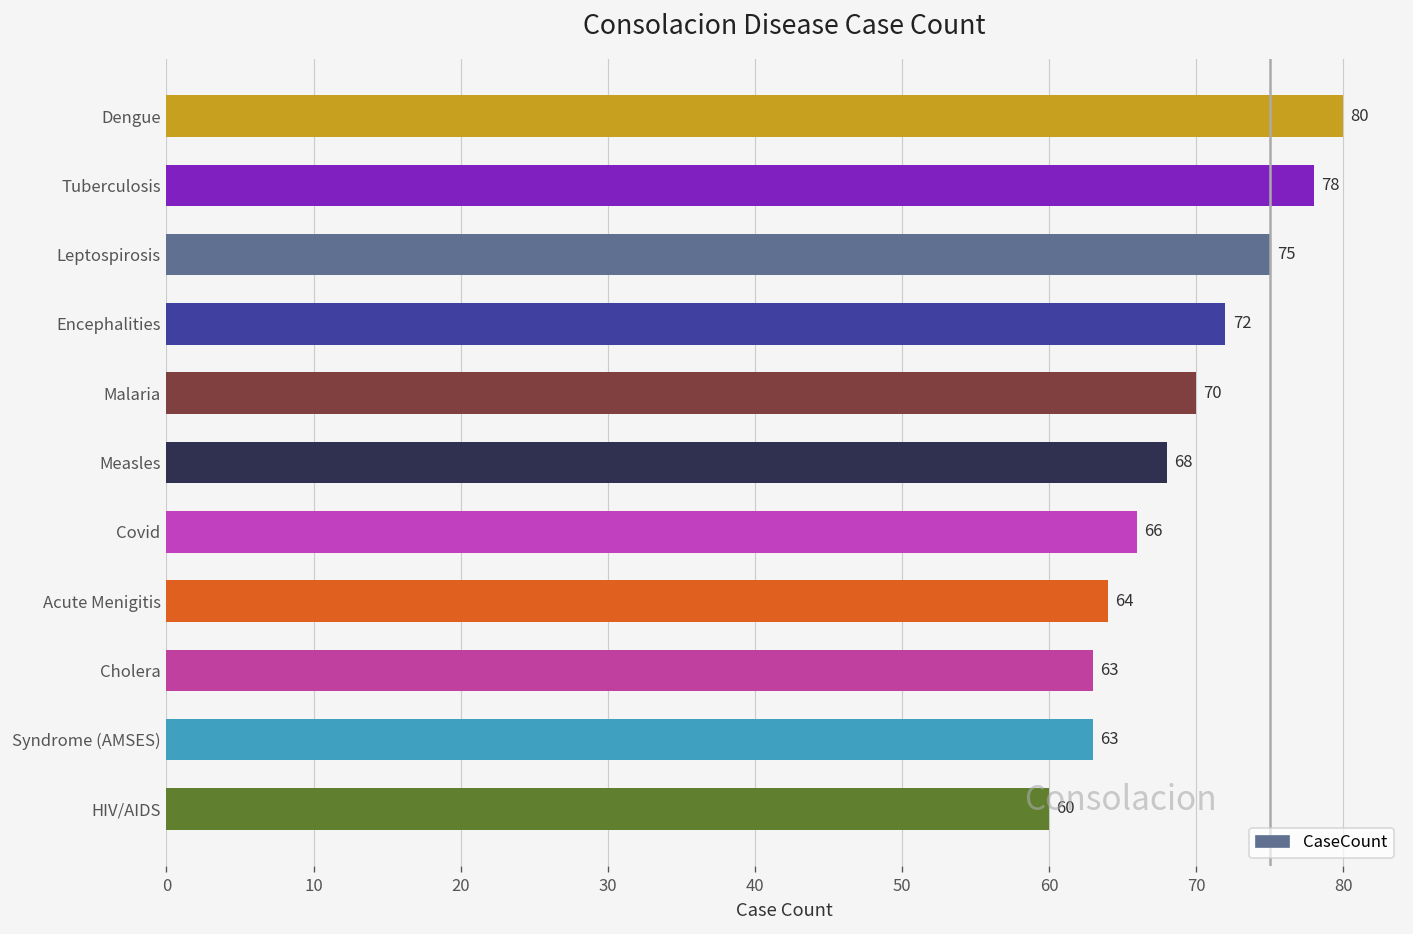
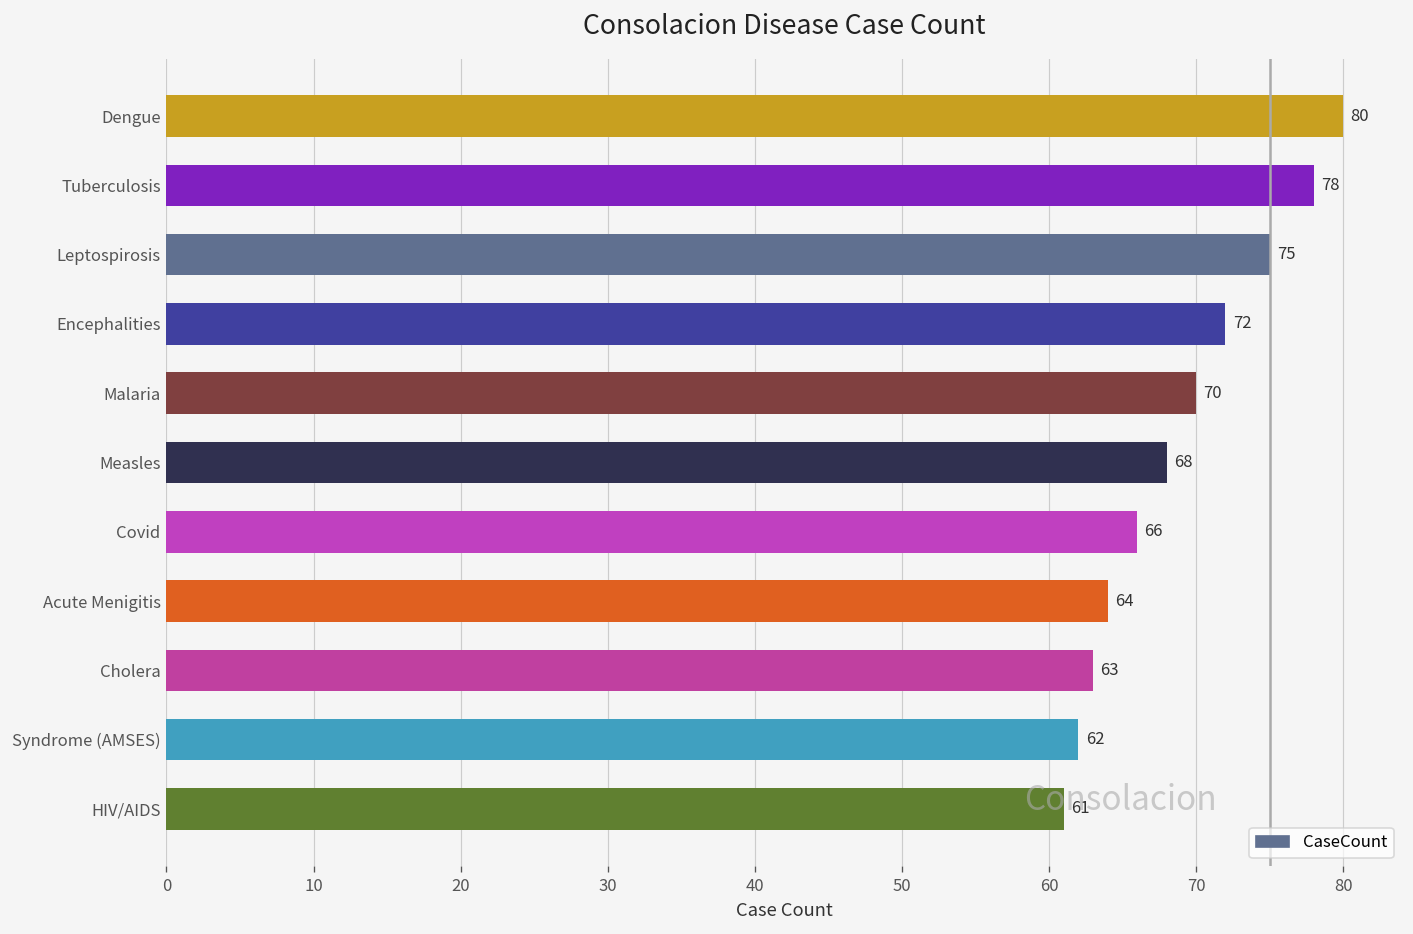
  {
    "Dengue": 80,
    "Tuberculosis": 78,
    "Leptospirosis": 75,
    "Encephalities": 72,
    "Malaria": 70,
    "Measles": 68,
    "Covid": 66,
    "Acute Menigitis": 64,
    "Cholera": 63,
-   "Syndrome (AMSES)": 63,
-   "HIV/AIDS": 60
+   "Syndrome (AMSES)": 62,
+   "HIV/AIDS": 61
  }
